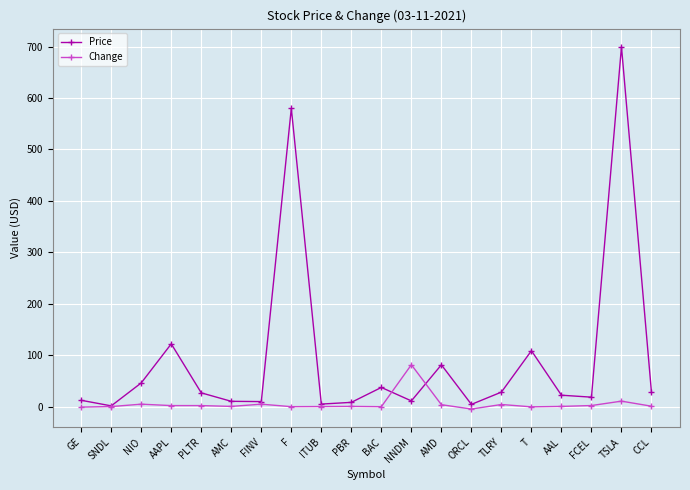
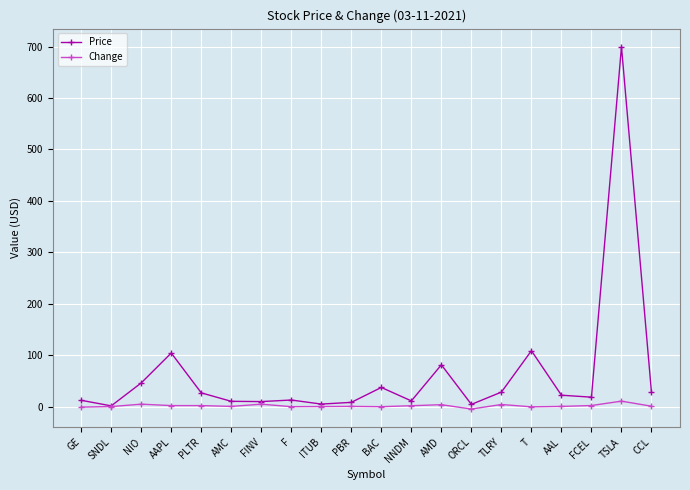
  {
    "Price": {
      "GE": 10,
      "NIO": 50,
-     "AAPL": 120,
+     "AAPL": 100,
      "PLTR": 30,
      "AMC": 10,
      "FINV": 10,
-     "F": 580,
+     "F": 10,
      "PBR": 10,
      "BAC": 40,
      "NNDM": 10,
      "AMD": 80,
      "ORCL": 0,
      "TLRY": 30,
      "T": 110,
      "AAL": 20,
      "FCEL": 20,
      "TSLA": 700,
      "CCL": 30
    },
    "Change": {
      "GE": 0,
      "NIO": 0,
      "AAPL": 0,
      "PLTR": 0,
      "AMC": 0,
      "FINV": 0,
      "F": 0,
      "PBR": 0,
      "BAC": 0,
-     "NNDM": 80,
+     "NNDM": 0,
      "AMD": 0,
      "ORCL": 0,
      "TLRY": 0,
      "T": 0,
      "AAL": 0,
      "FCEL": 0,
      "TSLA": 10,
      "CCL": 0
    }
  }
